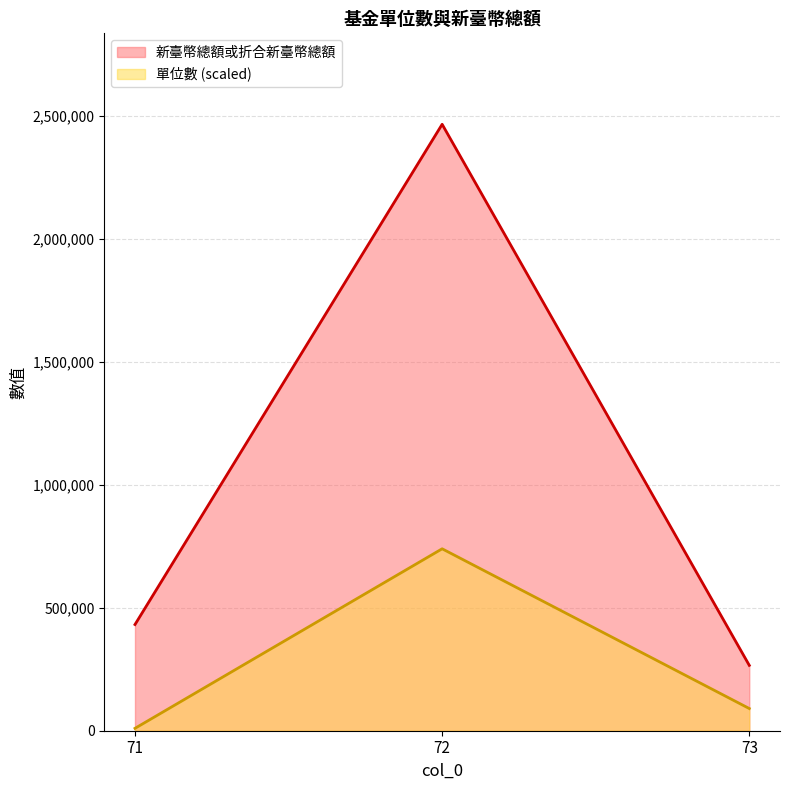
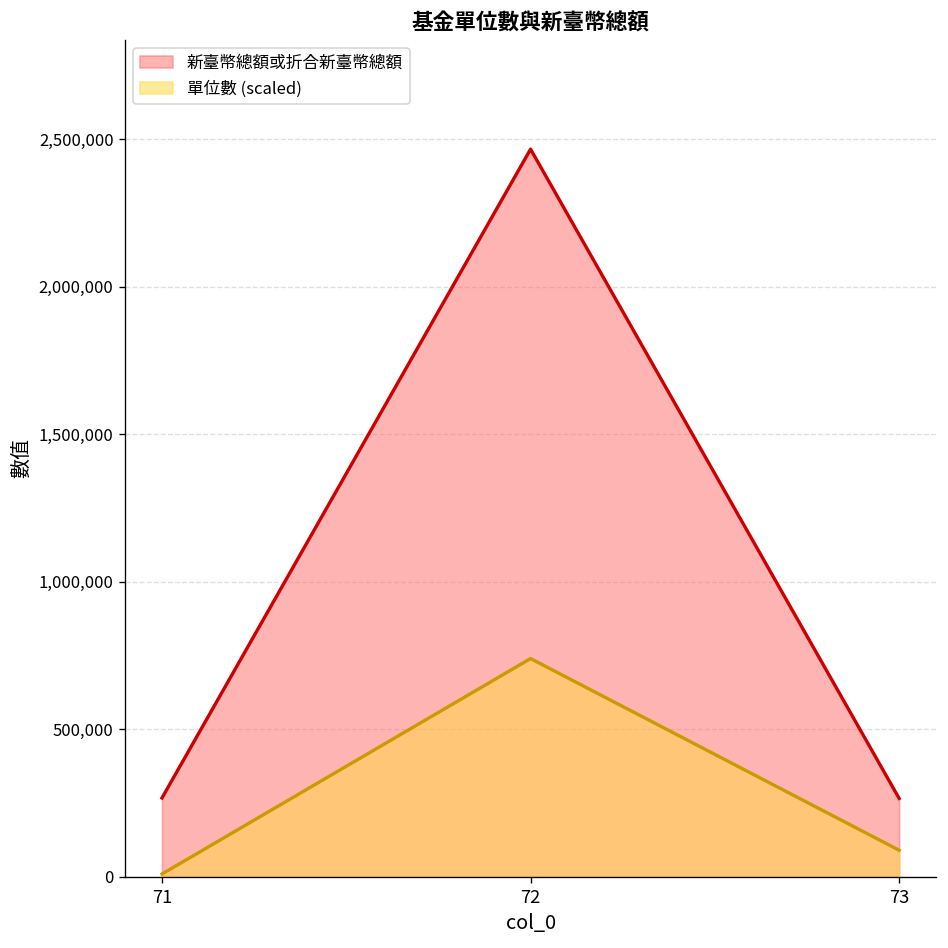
  {
    "新臺幣總額或折合新臺幣總額": {
-     "71": "430,000",
+     "71": "270,000",
      "72": "2,470,000",
      "73": "270,000"
    },
    "單位數 (scaled)": {
      "71": "10,000",
      "72": "740,000",
      "73": "90,000"
    }
  }
